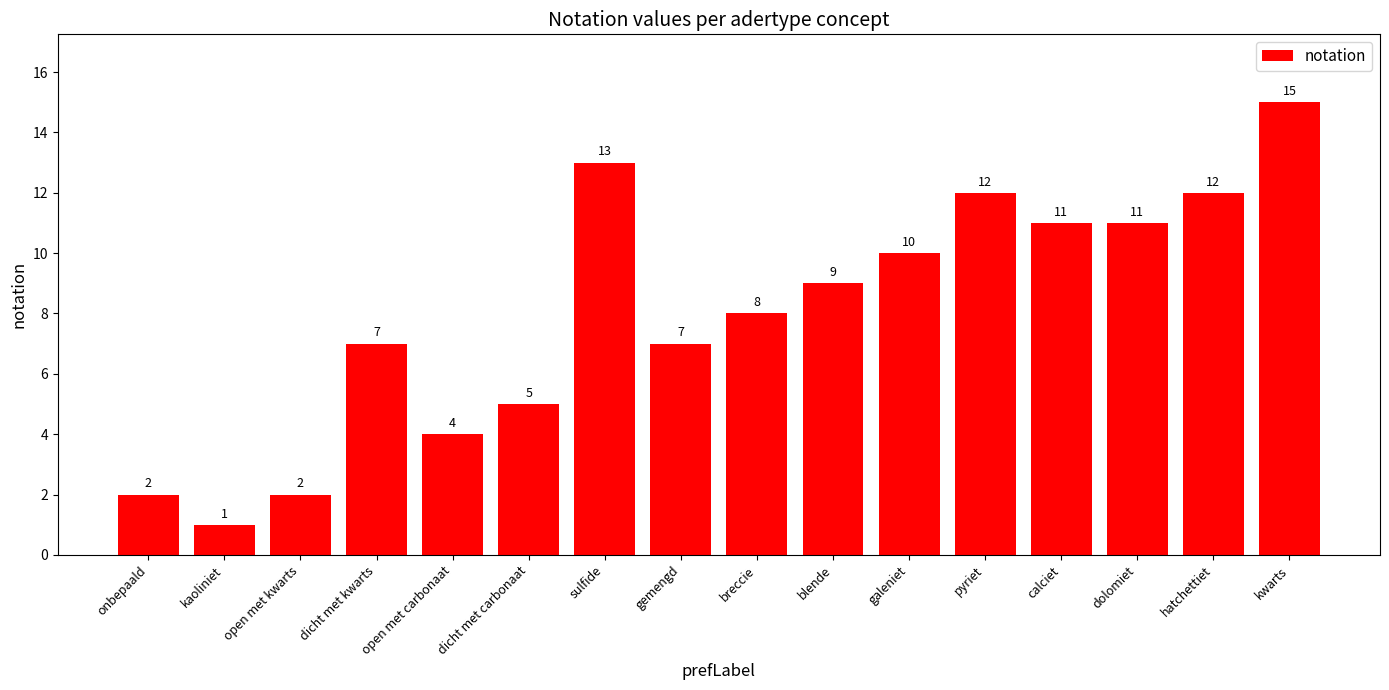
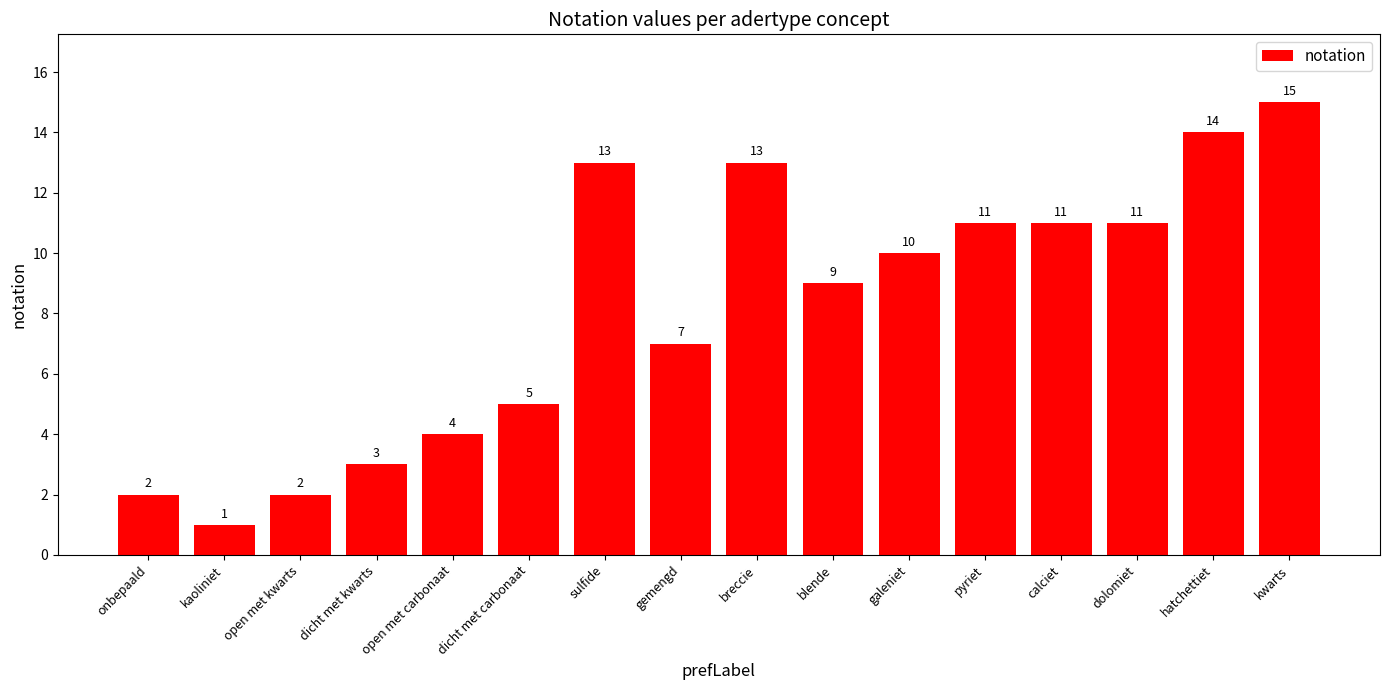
  {
    "onbepaald": 2,
    "kaoliniet": 1,
    "open met kwarts": 2,
-   "dicht met kwarts": 7,
+   "dicht met kwarts": 3,
    "open met carbonaat": 4,
    "dicht met carbonaat": 5,
    "sulfide": 13,
    "gemengd": 7,
-   "breccie": 8,
+   "breccie": 13,
    "blende": 9,
    "galeniet": 10,
-   "pyriet": 12,
+   "pyriet": 11,
    "calciet": 11,
    "dolomiet": 11,
-   "hatchettiet": 12,
+   "hatchettiet": 14,
    "kwarts": 15
  }
